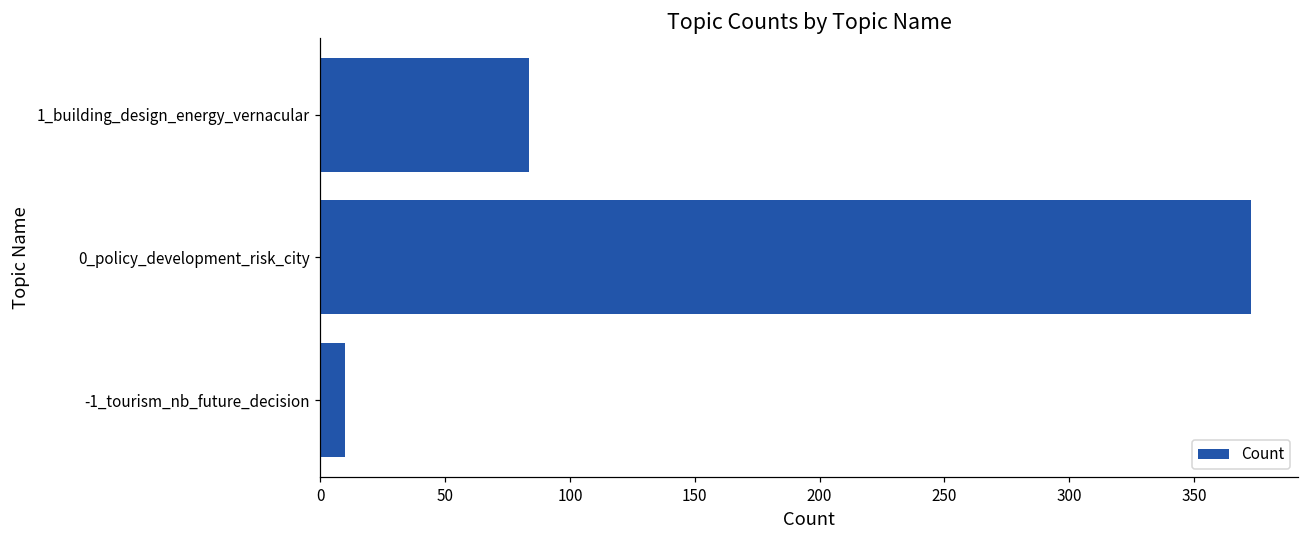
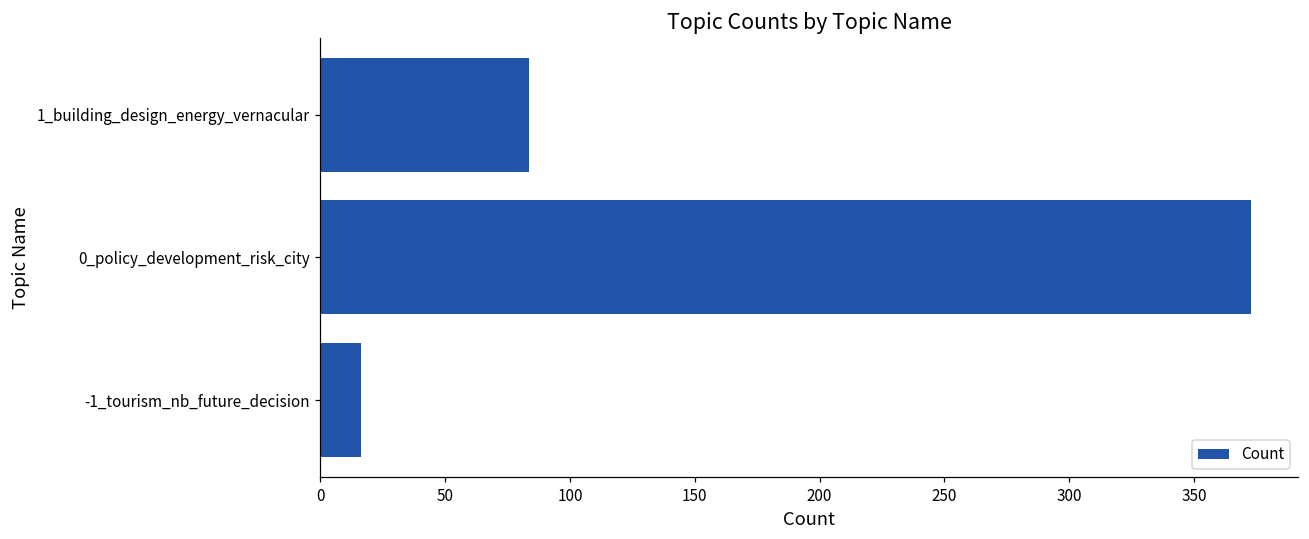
  {
    "1_building_design_energy_vernacular": 84,
    "0_policy_development_risk_city": 373,
-   "-1_tourism_nb_future_decision": 10
+   "-1_tourism_nb_future_decision": 16
  }
